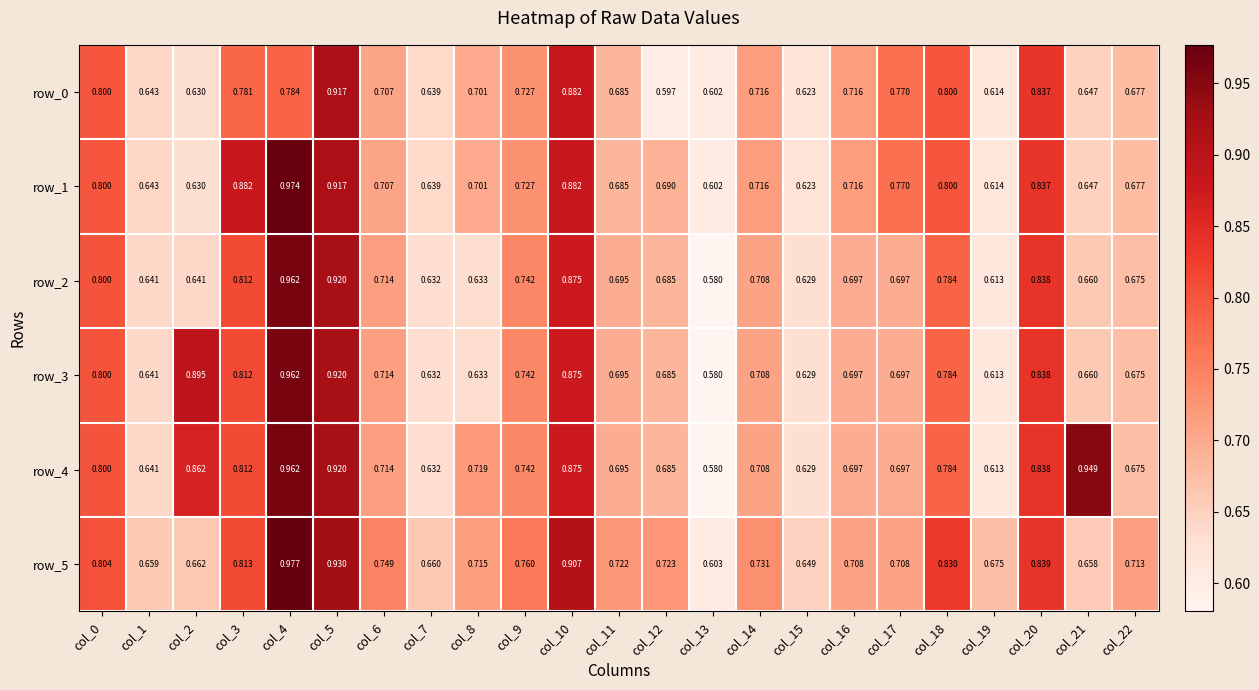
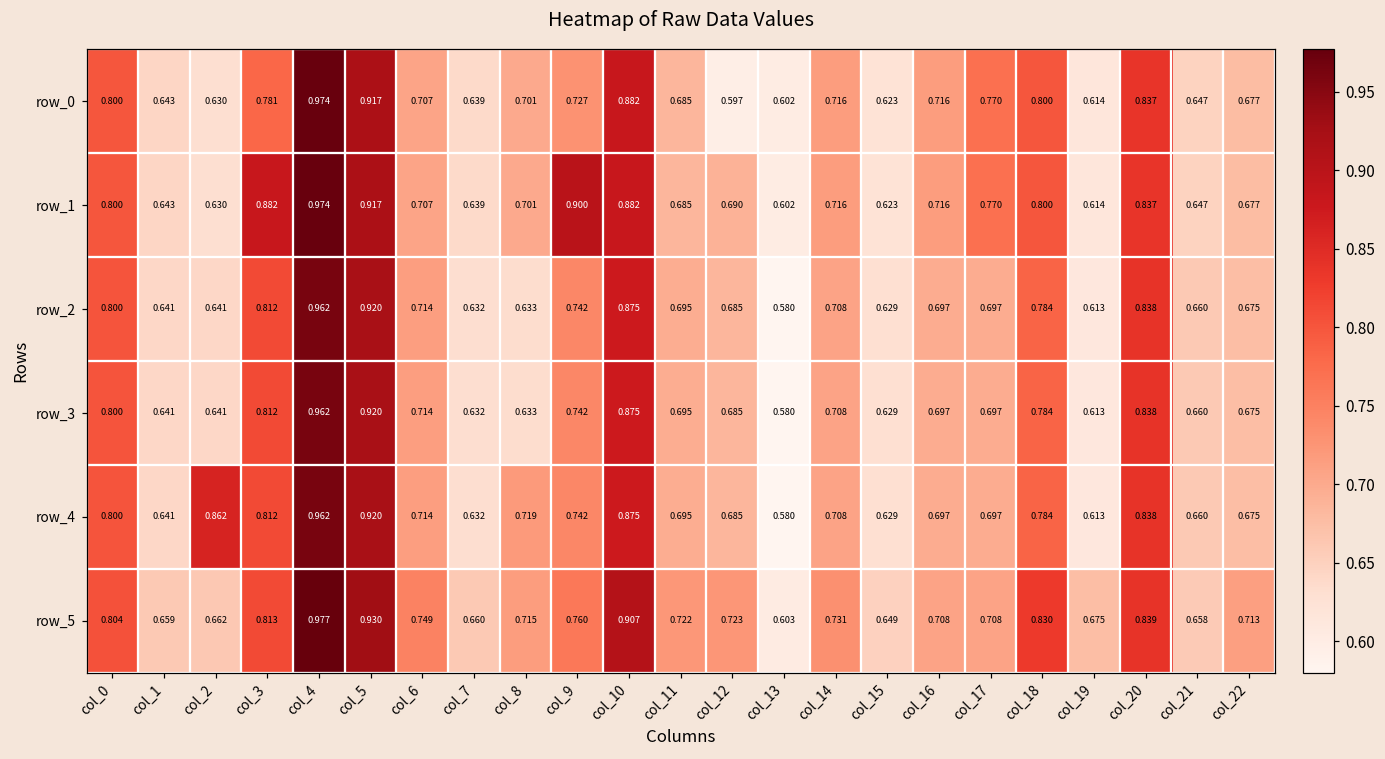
  {
    "row_0": {
      "col_0": 0.800,
      "col_1": 0.643,
      "col_2": 0.630,
      "col_3": 0.781,
-     "col_4": 0.784,
+     "col_4": 0.974,
      "col_5": 0.917,
      "col_6": 0.707,
      "col_7": 0.639,
      "col_8": 0.701,
      "col_9": 0.727,
      "col_10": 0.882,
      "col_11": 0.685,
      "col_12": 0.597,
      "col_13": 0.602,
      "col_14": 0.716,
      "col_15": 0.623,
      "col_16": 0.716,
      "col_17": 0.770,
      "col_18": 0.800,
      "col_19": 0.614,
      "col_20": 0.837,
      "col_21": 0.647,
      "col_22": 0.677
    },
    "row_1": {
      "col_0": 0.800,
      "col_1": 0.643,
      "col_2": 0.630,
      "col_3": 0.882,
      "col_4": 0.974,
      "col_5": 0.917,
      "col_6": 0.707,
      "col_7": 0.639,
      "col_8": 0.701,
-     "col_9": 0.727,
+     "col_9": 0.900,
      "col_10": 0.882,
      "col_11": 0.685,
      "col_12": 0.690,
      "col_13": 0.602,
      "col_14": 0.716,
      "col_15": 0.623,
      "col_16": 0.716,
      "col_17": 0.770,
      "col_18": 0.800,
      "col_19": 0.614,
      "col_20": 0.837,
      "col_21": 0.647,
      "col_22": 0.677
    },
    "row_2": {
      "col_0": 0.800,
      "col_1": 0.641,
      "col_2": 0.641,
      "col_3": 0.812,
      "col_4": 0.962,
      "col_5": 0.920,
      "col_6": 0.714,
      "col_7": 0.632,
      "col_8": 0.633,
      "col_9": 0.742,
      "col_10": 0.875,
      "col_11": 0.695,
      "col_12": 0.685,
      "col_13": 0.580,
      "col_14": 0.708,
      "col_15": 0.629,
      "col_16": 0.697,
      "col_17": 0.697,
      "col_18": 0.784,
      "col_19": 0.613,
      "col_20": 0.838,
      "col_21": 0.660,
      "col_22": 0.675
    },
    "row_3": {
      "col_0": 0.800,
      "col_1": 0.641,
-     "col_2": 0.895,
+     "col_2": 0.641,
      "col_3": 0.812,
      "col_4": 0.962,
      "col_5": 0.920,
      "col_6": 0.714,
      "col_7": 0.632,
      "col_8": 0.633,
      "col_9": 0.742,
      "col_10": 0.875,
      "col_11": 0.695,
      "col_12": 0.685,
      "col_13": 0.580,
      "col_14": 0.708,
      "col_15": 0.629,
      "col_16": 0.697,
      "col_17": 0.697,
      "col_18": 0.784,
      "col_19": 0.613,
      "col_20": 0.838,
      "col_21": 0.660,
      "col_22": 0.675
    },
    "row_4": {
      "col_0": 0.800,
      "col_1": 0.641,
      "col_2": 0.862,
      "col_3": 0.812,
      "col_4": 0.962,
      "col_5": 0.920,
      "col_6": 0.714,
      "col_7": 0.632,
      "col_8": 0.719,
      "col_9": 0.742,
      "col_10": 0.875,
      "col_11": 0.695,
      "col_12": 0.685,
      "col_13": 0.580,
      "col_14": 0.708,
      "col_15": 0.629,
      "col_16": 0.697,
      "col_17": 0.697,
      "col_18": 0.784,
      "col_19": 0.613,
      "col_20": 0.838,
-     "col_21": 0.949,
+     "col_21": 0.660,
      "col_22": 0.675
    },
    "row_5": {
      "col_0": 0.804,
      "col_1": 0.659,
      "col_2": 0.662,
      "col_3": 0.813,
      "col_4": 0.977,
      "col_5": 0.930,
      "col_6": 0.749,
      "col_7": 0.660,
      "col_8": 0.715,
      "col_9": 0.760,
      "col_10": 0.907,
      "col_11": 0.722,
      "col_12": 0.723,
      "col_13": 0.603,
      "col_14": 0.731,
      "col_15": 0.649,
      "col_16": 0.708,
      "col_17": 0.708,
      "col_18": 0.830,
      "col_19": 0.675,
      "col_20": 0.839,
      "col_21": 0.658,
      "col_22": 0.713
    }
  }
